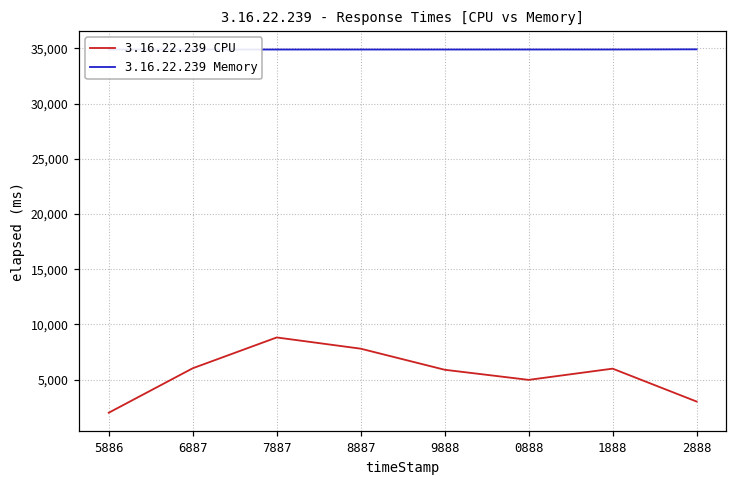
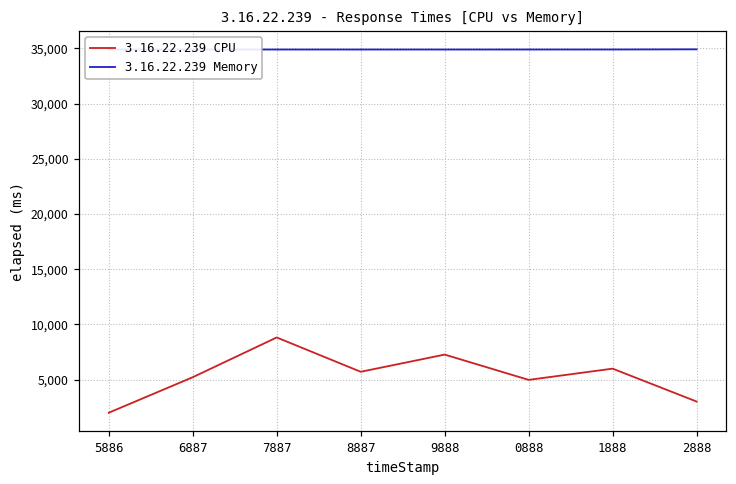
  {
    "3.16.22.239 CPU": {
      "5886": "2,000",
-     "6887": "6,000",
+     "6887": "5,200",
      "7887": "8,800",
-     "8887": "7,800",
-     "9888": "5,900",
+     "8887": "5,700",
+     "9888": "7,300",
      "0888": "5,000",
      "1888": "6,000",
      "2888": "3,000"
    },
    "3.16.22.239 Memory": {
      "7887": "34,900",
      "8887": "34,900",
      "9888": "34,900",
      "0888": "34,900",
      "1888": "34,900",
      "2888": "34,900"
    }
  }
